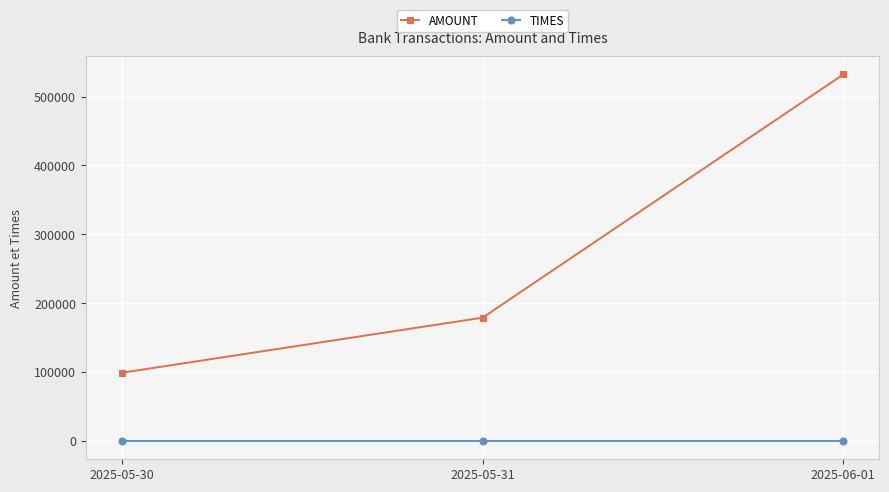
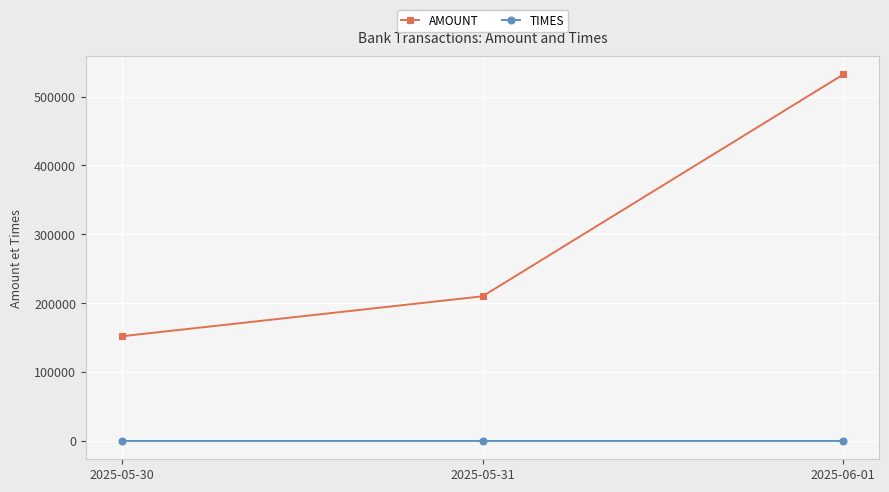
  {
    "AMOUNT": {
-     "2025-05-30": 100000,
-     "2025-05-31": 180000,
+     "2025-05-30": 150000,
+     "2025-05-31": 210000,
      "2025-06-01": 530000
    },
    "TIMES": {
      "2025-05-30": 0,
      "2025-05-31": 0,
      "2025-06-01": 0
    }
  }
